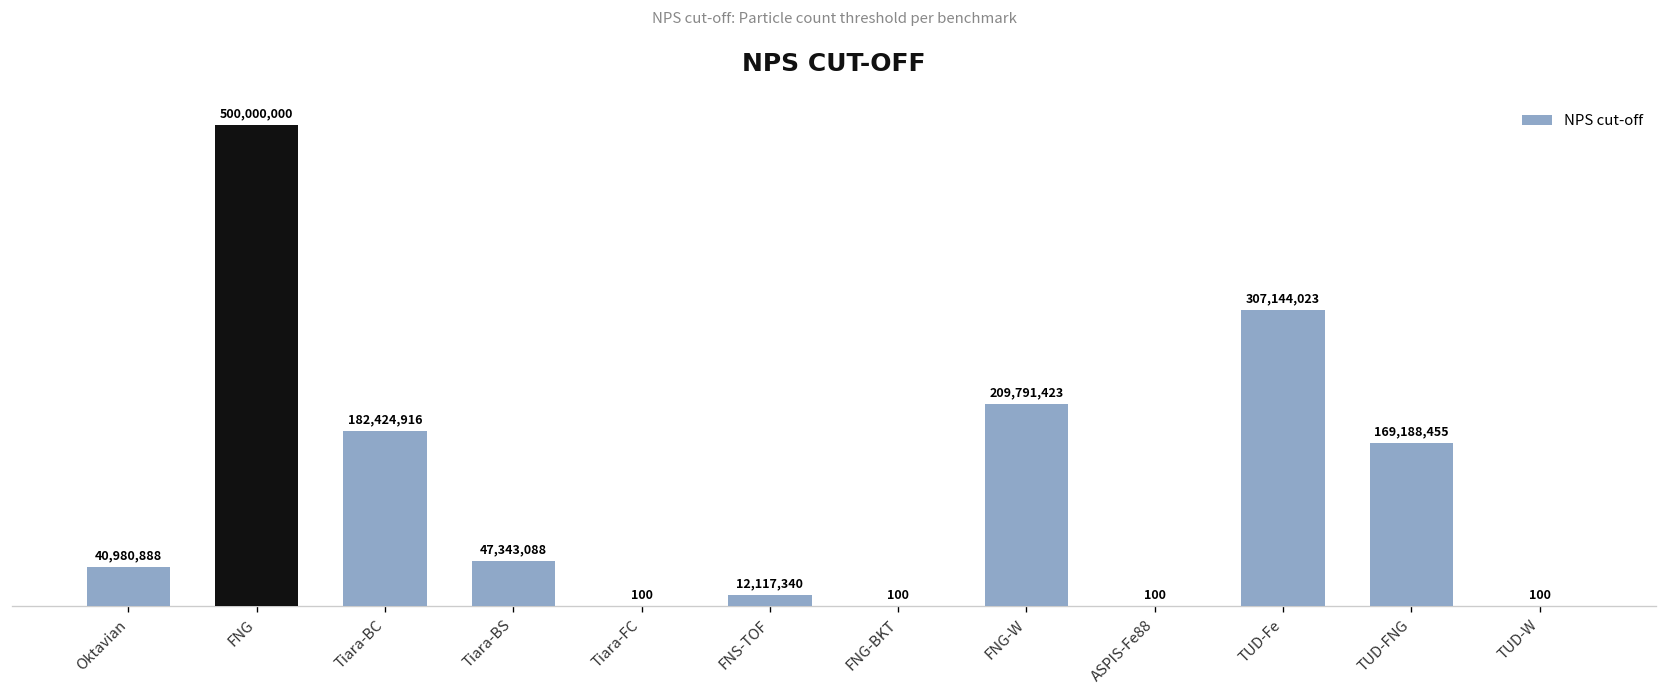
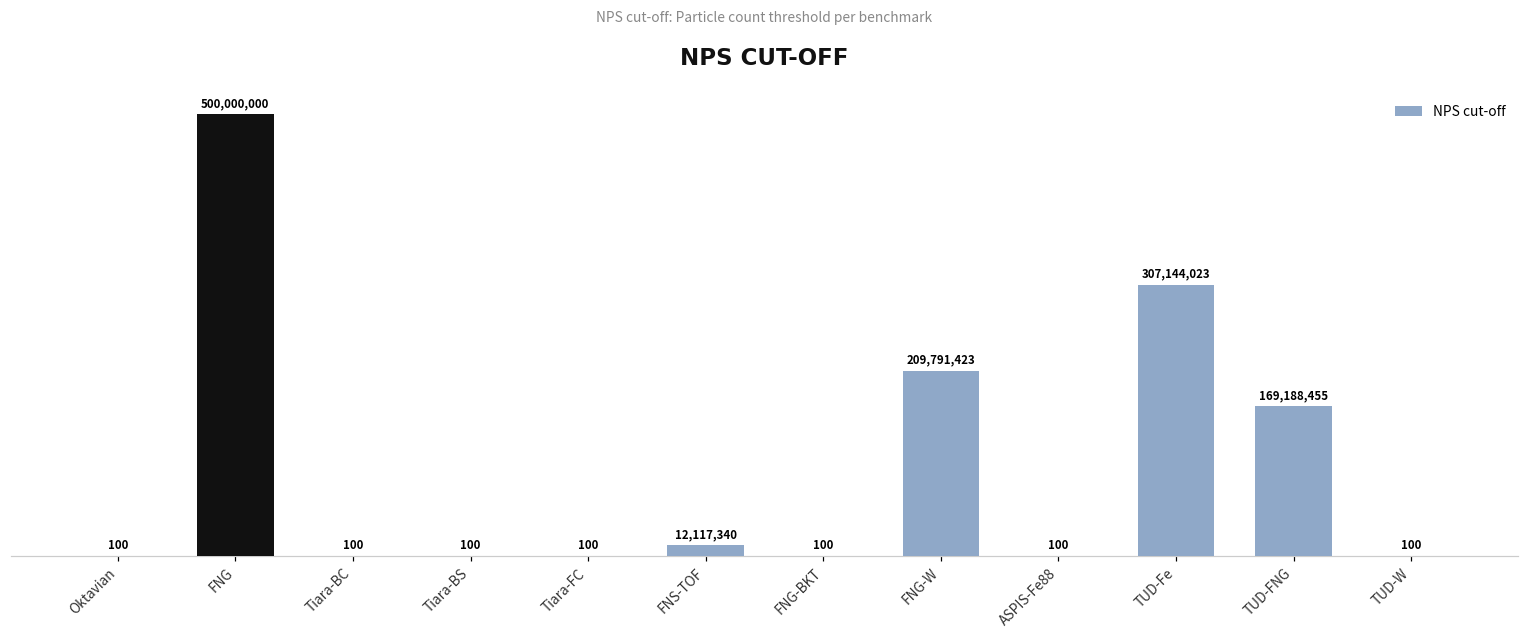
  {
-   "Oktavian": "40,980,888",
+   "Oktavian": "100",
    "FNG": "500,000,000",
-   "Tiara-BC": "182,424,916",
-   "Tiara-BS": "47,343,088",
+   "Tiara-BC": "100",
+   "Tiara-BS": "100",
    "Tiara-FC": "100",
    "FNS-TOF": "12,117,340",
    "FNG-BKT": "100",
    "FNG-W": "209,791,423",
    "ASPIS-Fe88": "100",
    "TUD-Fe": "307,144,023",
    "TUD-FNG": "169,188,455",
    "TUD-W": "100"
  }
